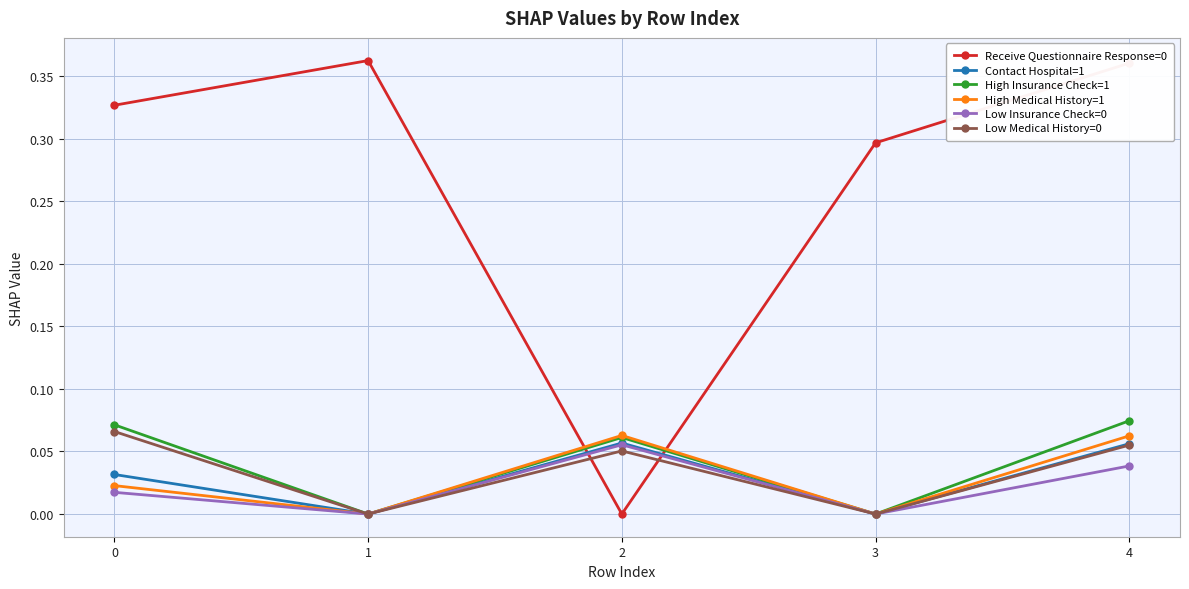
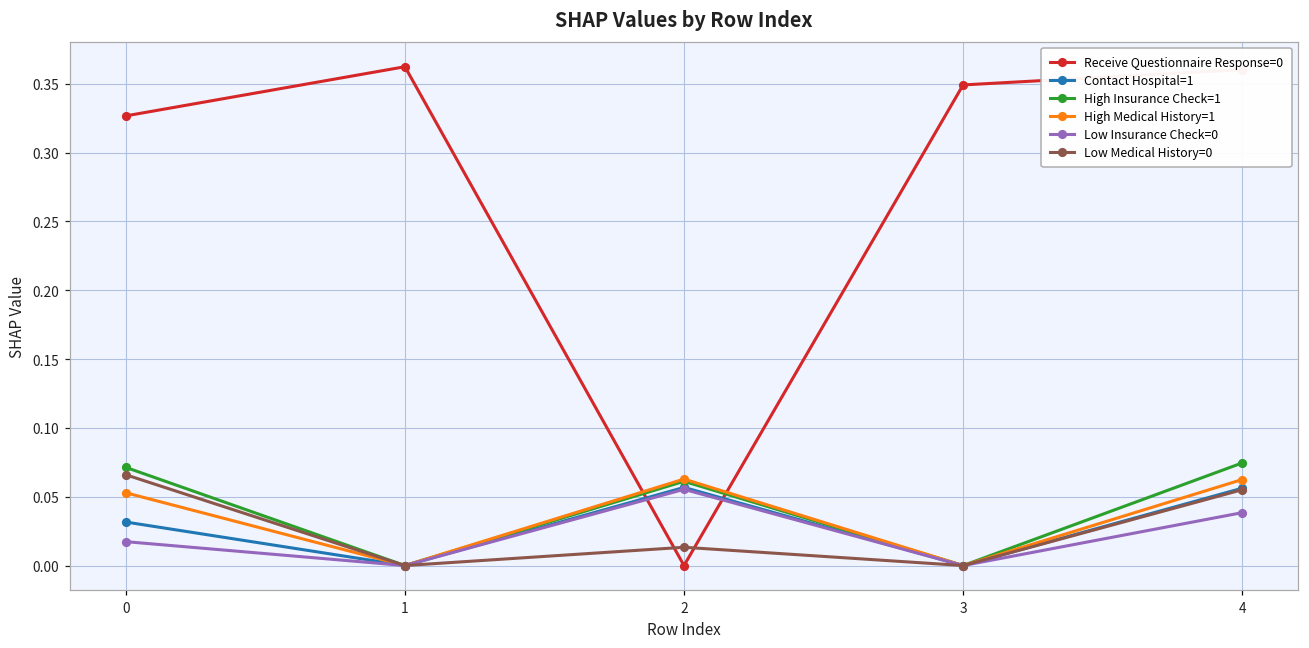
  {
    "Receive Questionnaire Response=0": {
      "0": 0.327,
      "1": 0.362,
      "2": 0.000,
-     "3": 0.297
+     "3": 0.349
    },
    "Contact Hospital=1": {
      "0": 0.032
    },
    "High Insurance Check=1": {
      "0": 0.071,
      "4": 0.075
    },
    "High Medical History=1": {
-     "0": 0.023,
+     "0": 0.053,
      "4": 0.062
    },
    "Low Insurance Check=0": {
      "0": 0.017,
      "4": 0.038
    },
    "Low Medical History=0": {
      "0": 0.066,
-     "2": 0.050
+     "2": 0.013
    }
  }
